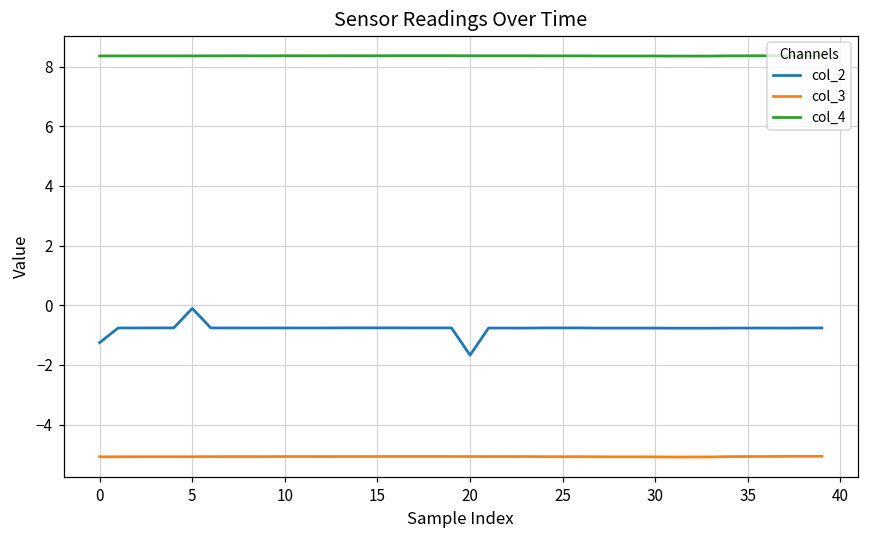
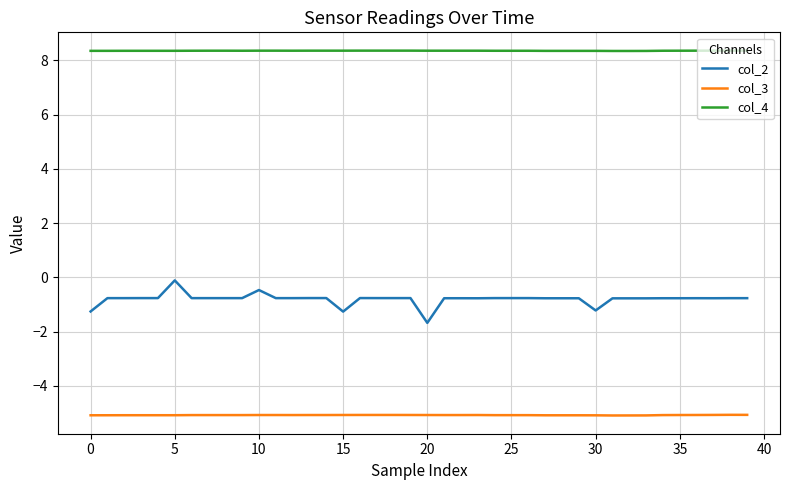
  {
    "col_2": {
      "0": -1.3,
      "5": -0.1,
-     "10": -0.8,
-     "15": -0.8,
+     "10": -0.5,
+     "15": -1.3,
      "20": -1.7,
      "25": -0.8,
-     "30": -0.8,
+     "30": -1.2,
      "35": -0.8
    },
    "col_3": {
      "0": -5.1,
      "5": -5.1,
      "10": -5.1,
      "15": -5.1,
      "20": -5.1,
      "25": -5.1,
      "30": -5.1,
      "35": -5.1
    },
    "col_4": {
      "0": 8.4,
      "5": 8.4,
      "10": 8.4,
      "15": 8.4,
      "20": 8.4,
      "25": 8.4,
      "30": 8.4,
      "35": 8.4
    }
  }
